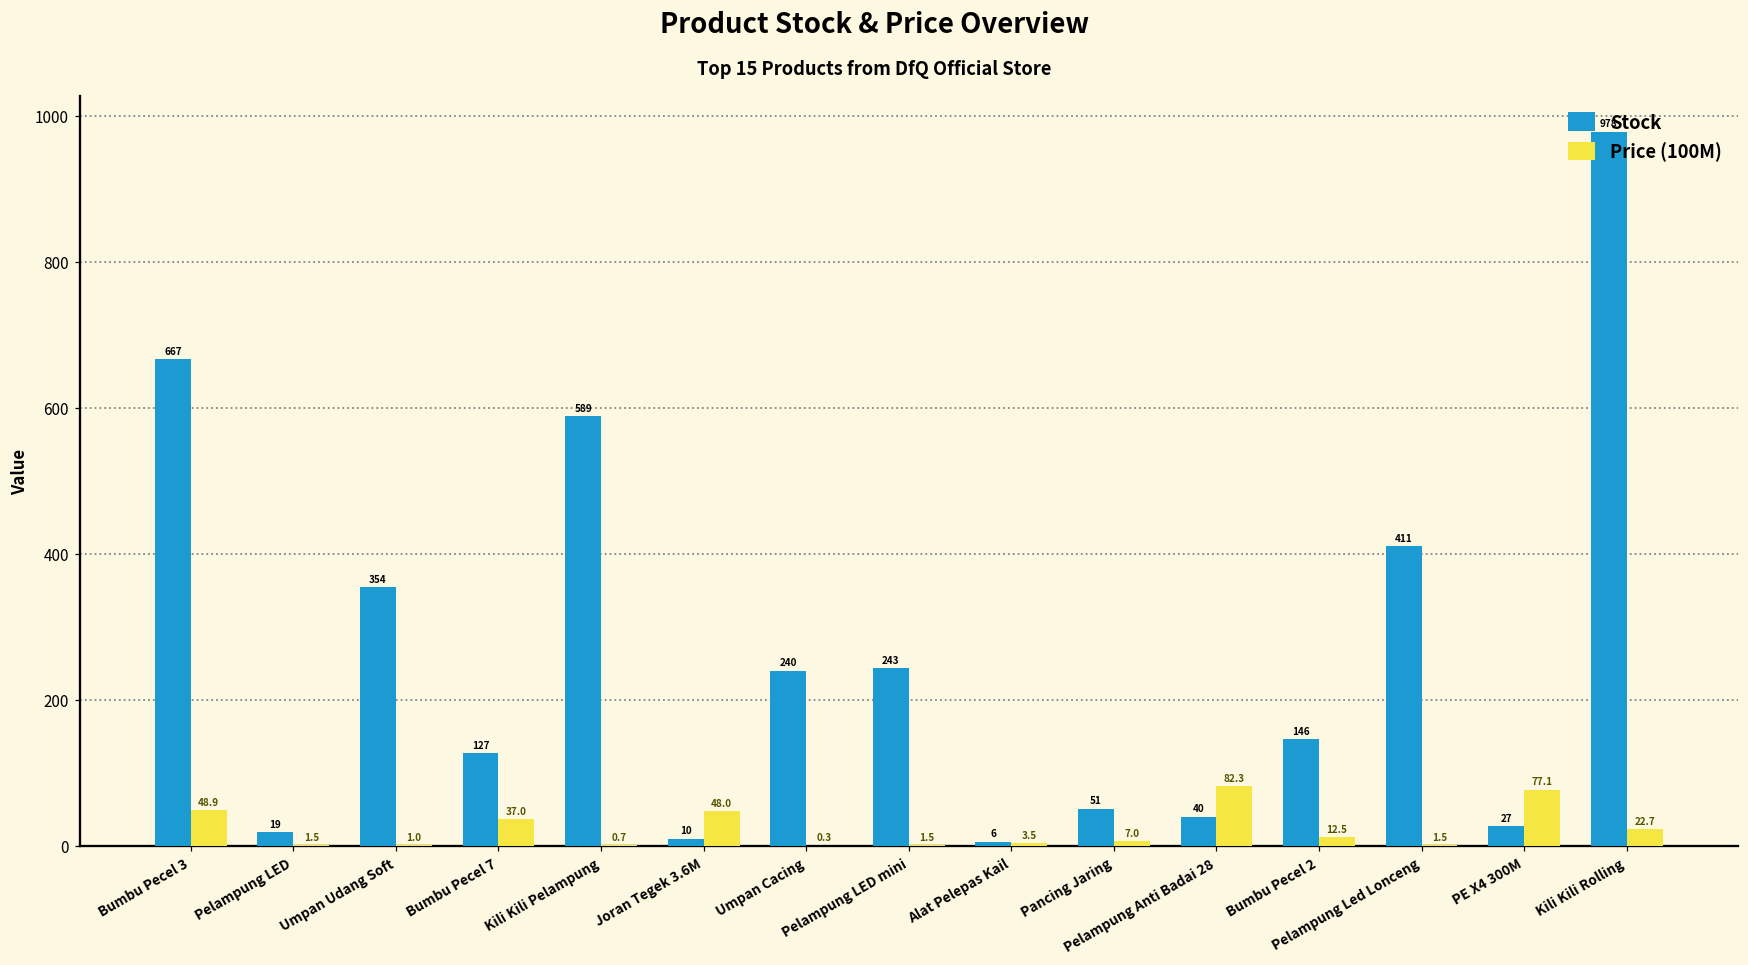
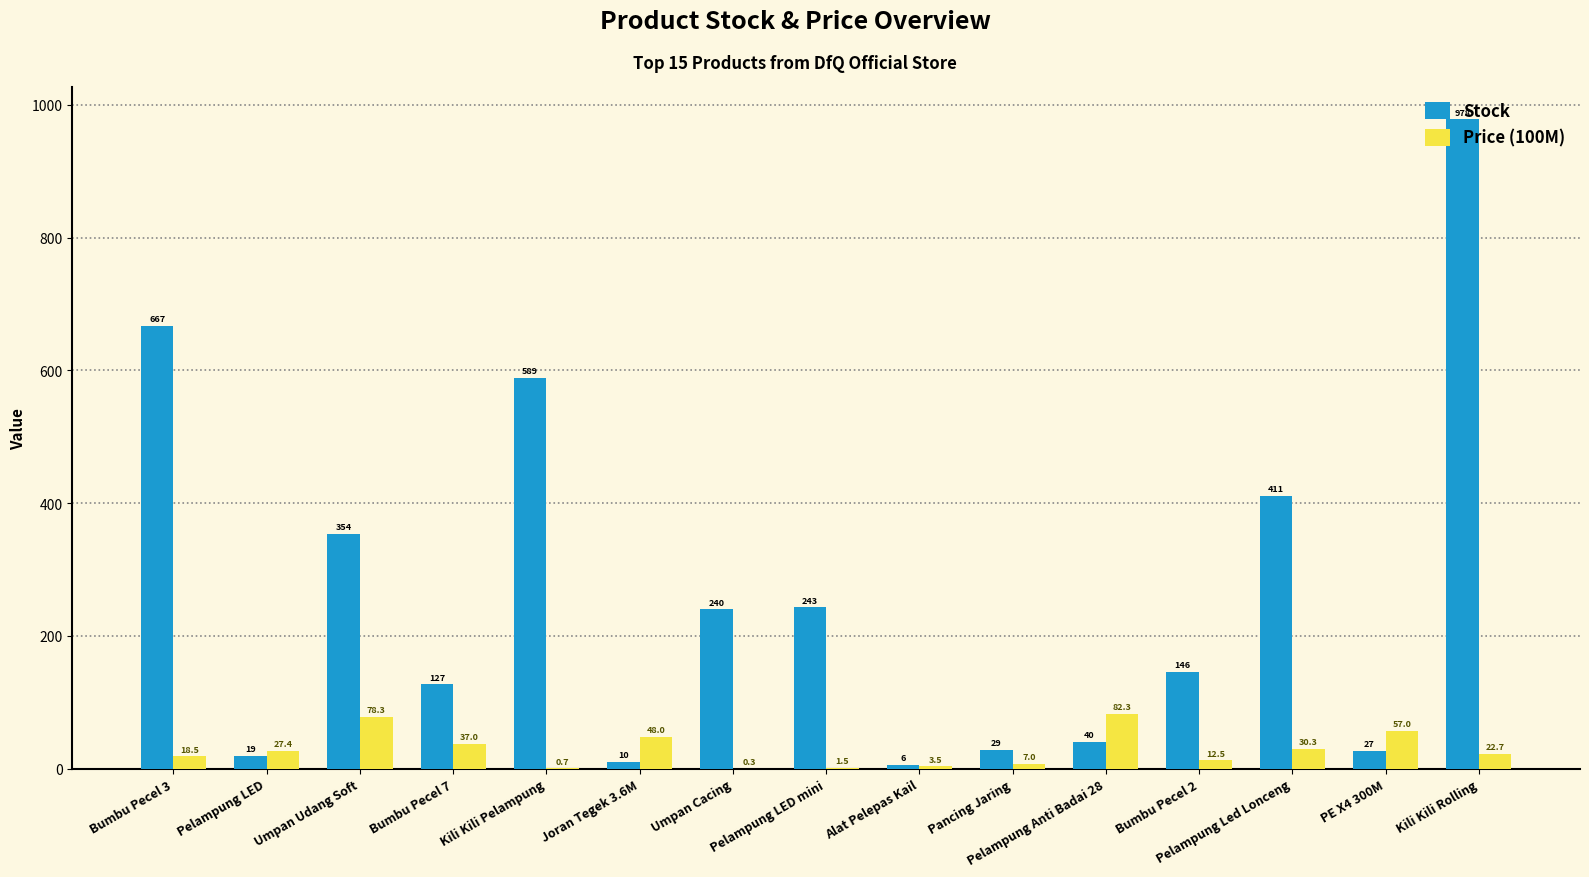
  {
    "Stock": {
      "Bumbu Pecel 3": 667,
      "Pelampung LED": 19,
      "Umpan Udang Soft": 354,
      "Bumbu Pecel 7": 127,
      "Kili Kili Pelampung": 589,
      "Joran Tegek 3.6M": 10,
      "Umpan Cacing": 240,
      "Pelampung LED mini": 243,
      "Alat Pelepas Kail": 6,
-     "Pancing Jaring": 51,
+     "Pancing Jaring": 29,
      "Pelampung Anti Badai 28": 40,
      "Bumbu Pecel 2": 146,
      "Pelampung Led Lonceng": 411,
      "PE X4 300M": 27,
      "Kili Kili Rolling": 978
    },
    "Price (100M)": {
-     "Bumbu Pecel 3": 48.9,
-     "Pelampung LED": 1.5,
-     "Umpan Udang Soft": 1.0,
+     "Bumbu Pecel 3": 18.5,
+     "Pelampung LED": 27.4,
+     "Umpan Udang Soft": 78.3,
      "Bumbu Pecel 7": 37.0,
      "Kili Kili Pelampung": 0.7,
      "Joran Tegek 3.6M": 48.0,
      "Umpan Cacing": 0.3,
      "Pelampung LED mini": 1.5,
      "Alat Pelepas Kail": 3.5,
      "Pancing Jaring": 7.0,
      "Pelampung Anti Badai 28": 82.3,
      "Bumbu Pecel 2": 12.5,
-     "Pelampung Led Lonceng": 1.5,
-     "PE X4 300M": 77.1,
+     "Pelampung Led Lonceng": 30.3,
+     "PE X4 300M": 57.0,
      "Kili Kili Rolling": 22.7
    }
  }
